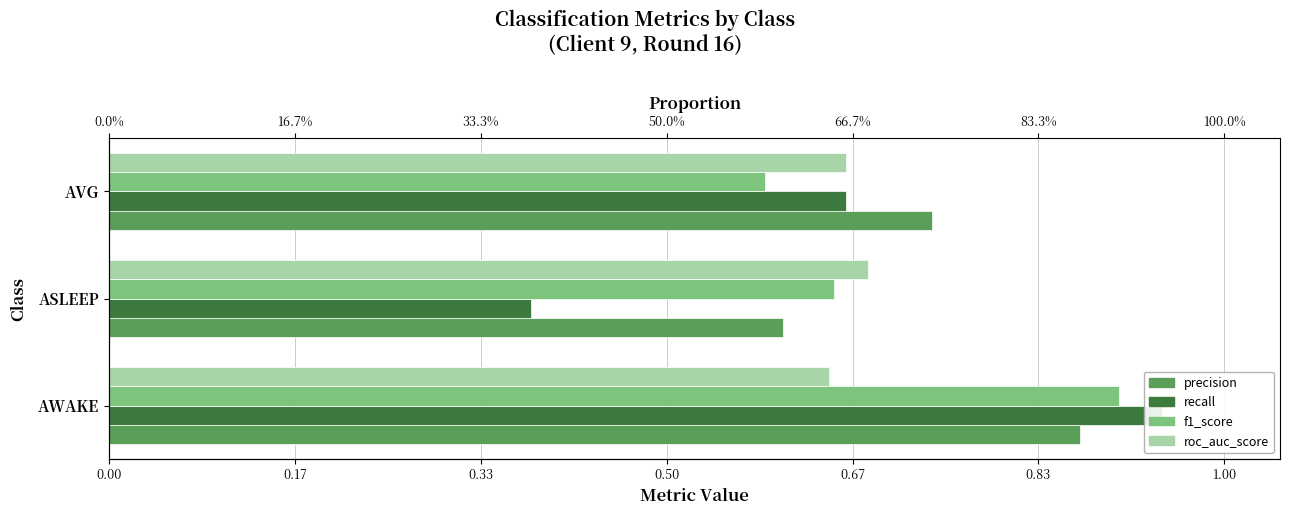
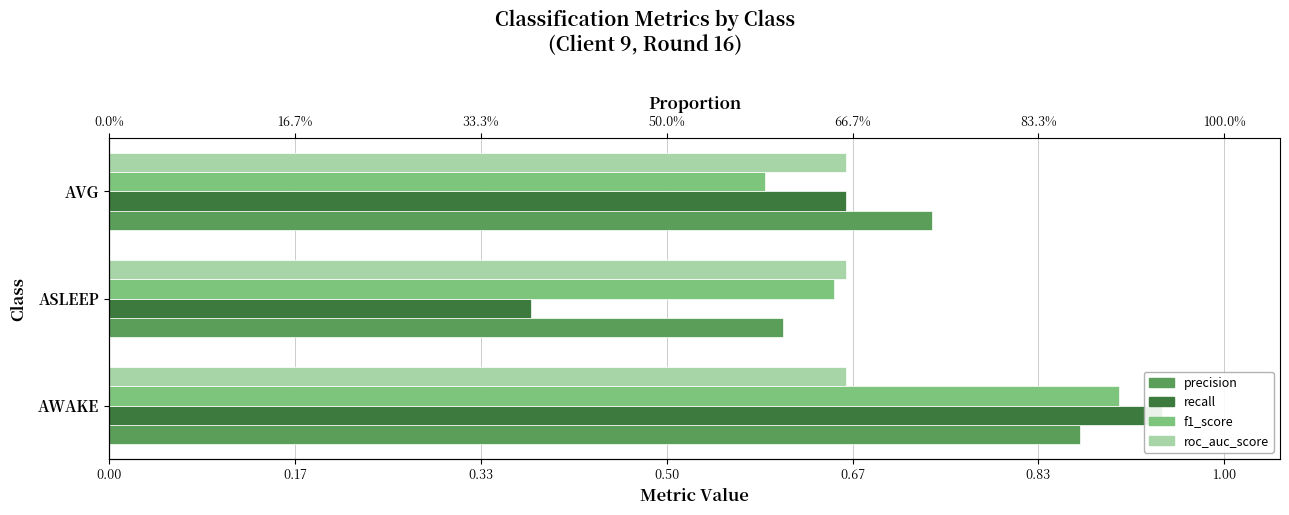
  {
    "f1_score": {
      "AVG": 0.588,
      "ASLEEP": 0.650,
      "AWAKE": 0.906
    },
    "roc_auc_score": {
      "AVG": 0.661,
-     "ASLEEP": 0.681,
-     "AWAKE": 0.646
+     "ASLEEP": 0.661,
+     "AWAKE": 0.661
    }
  }
